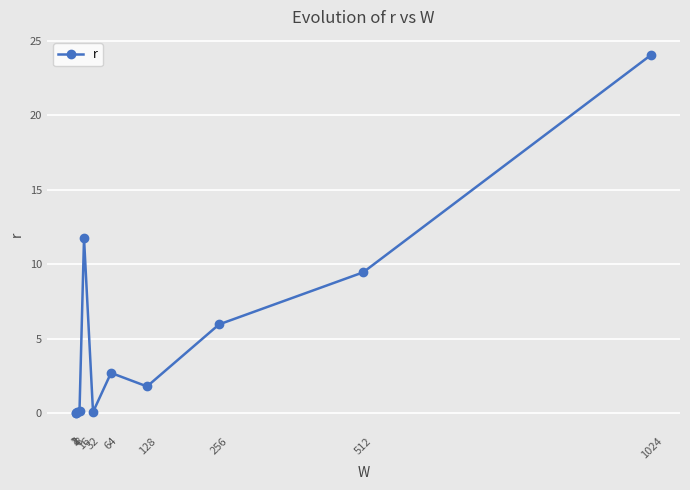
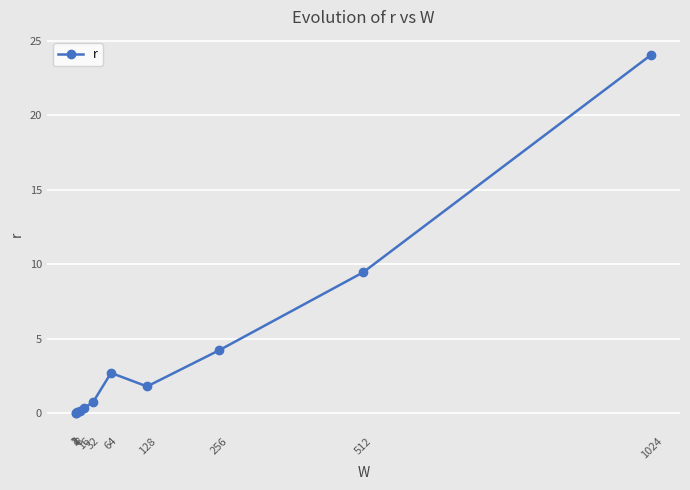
  {
    "1": 0.0,
    "2": 0.0,
    "4": 0.1,
    "8": 0.2,
-   "16": 11.8,
-   "32": 0.1,
+   "16": 0.4,
+   "32": 0.8,
    "64": 2.7,
    "128": 1.8,
-   "256": 6.0,
+   "256": 4.2,
    "512": 9.5,
    "1024": 24.1
  }
